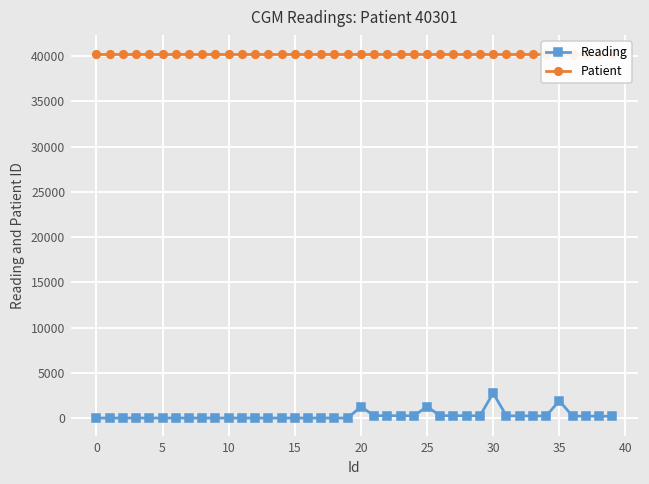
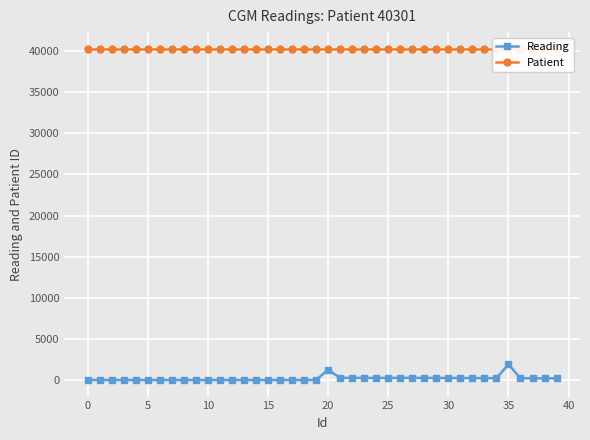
  {
    "Reading": {
      "0": 0,
      "5": 0,
      "10": 0,
      "15": 0,
      "20": 1000,
-     "25": 1000,
-     "30": 3000,
+     "25": 0,
+     "30": 0,
      "35": 2000
    },
    "Patient": {
      "0": 40000,
      "5": 40000,
      "10": 40000,
      "15": 40000,
      "20": 40000,
      "25": 40000,
      "30": 40000
    }
  }
